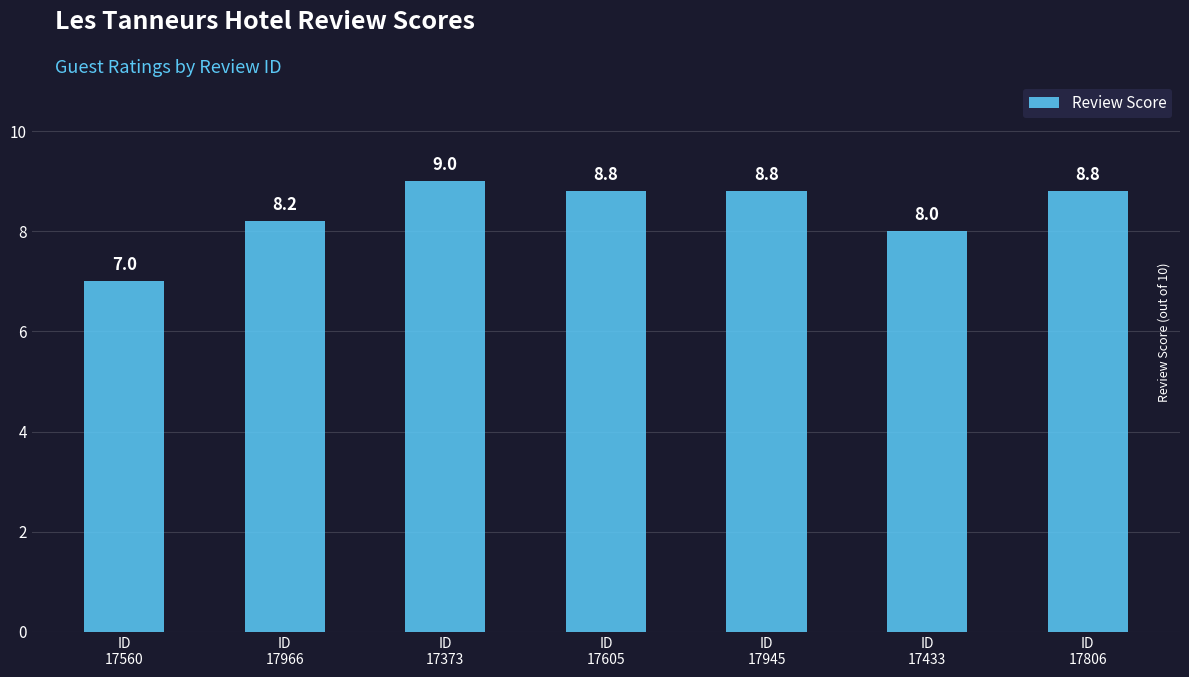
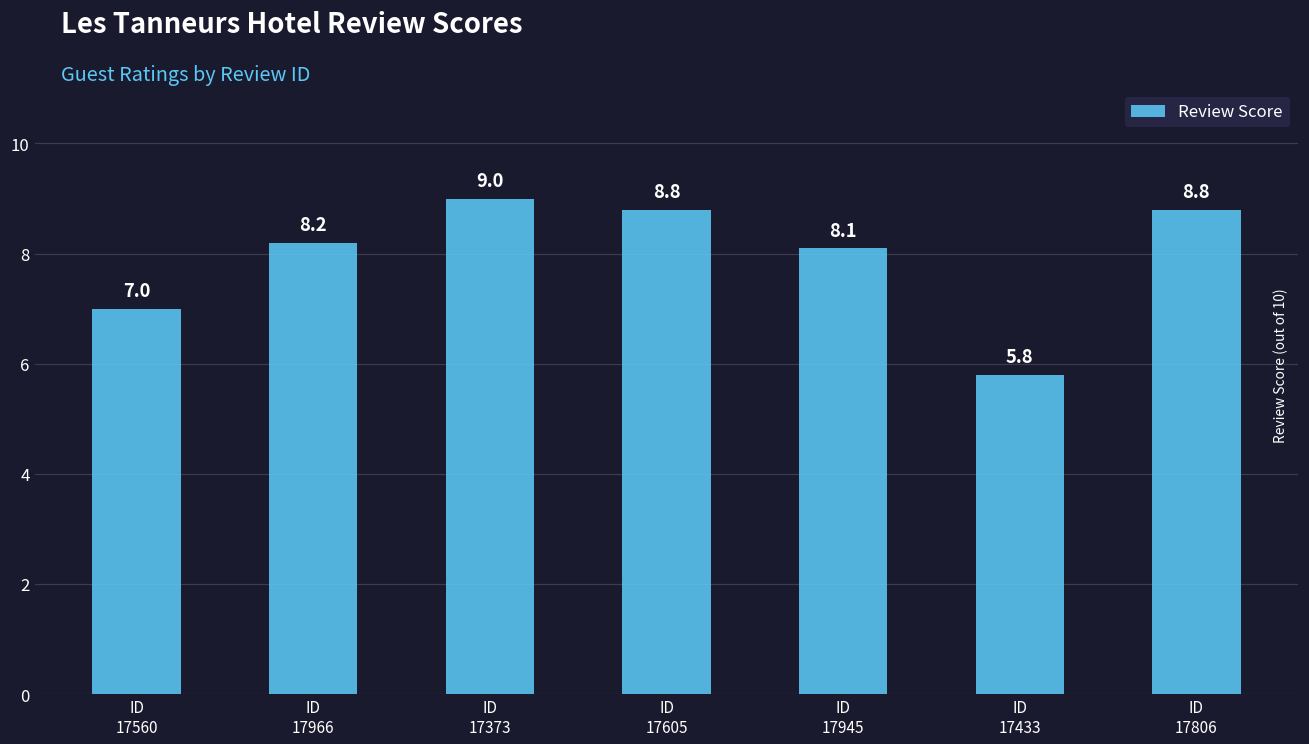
  {
    "ID 17560": 7.0,
    "ID 17966": 8.2,
    "ID 17373": 9.0,
    "ID 17605": 8.8,
-   "ID 17945": 8.8,
-   "ID 17433": 8.0,
+   "ID 17945": 8.1,
+   "ID 17433": 5.8,
    "ID 17806": 8.8
  }
